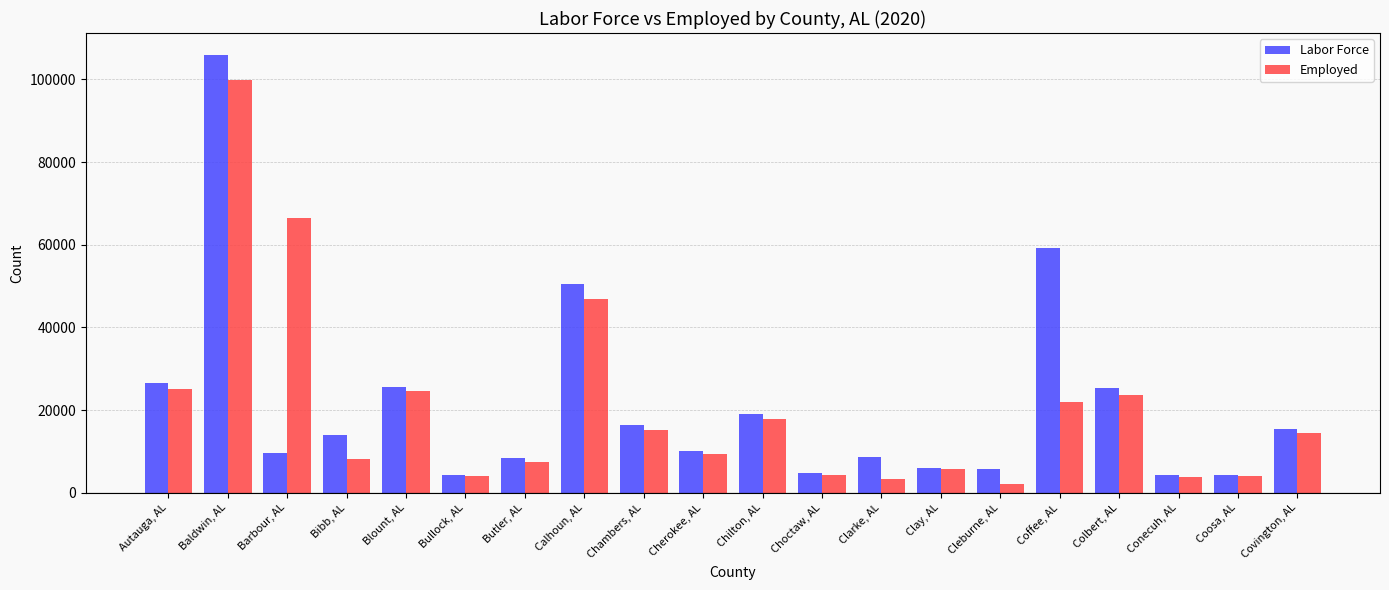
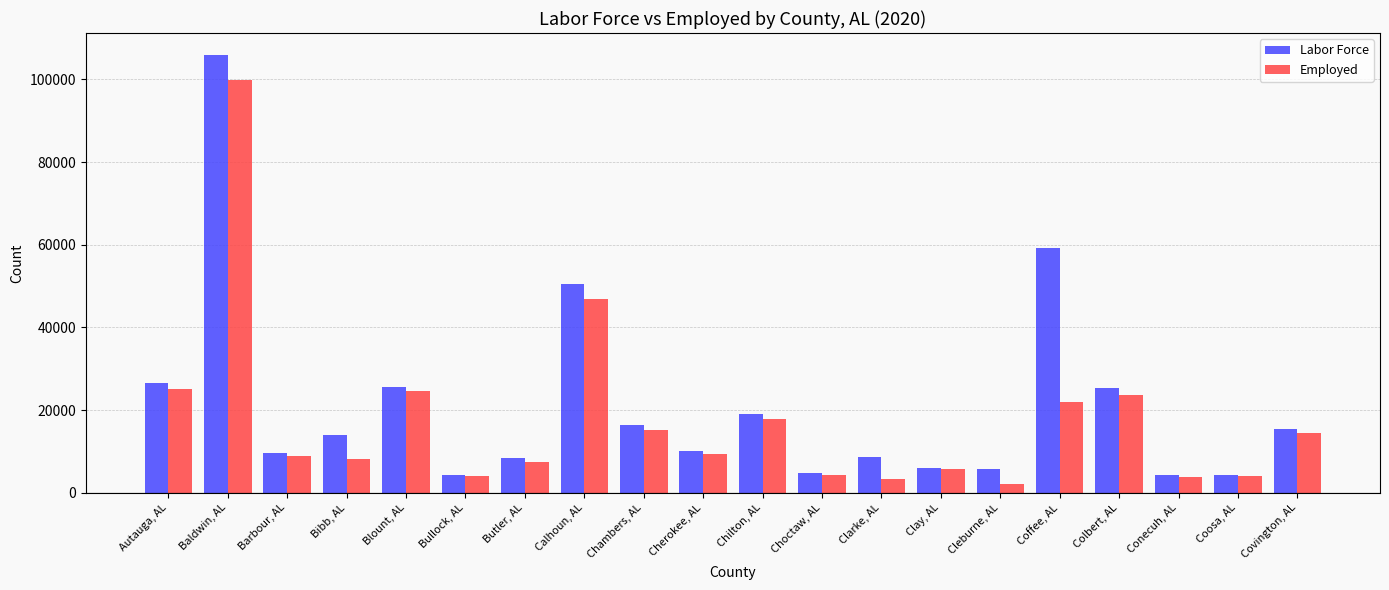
  {
    "Labor Force": {
      "Autauga, AL": 26000,
      "Baldwin, AL": 106000,
      "Barbour, AL": 10000,
      "Bibb, AL": 14000,
      "Blount, AL": 26000,
      "Bullock, AL": 4000,
      "Butler, AL": 8000,
      "Calhoun, AL": 50000,
      "Chambers, AL": 16000,
      "Cherokee, AL": 10000,
      "Chilton, AL": 19000,
      "Choctaw, AL": 5000,
      "Clarke, AL": 9000,
      "Clay, AL": 6000,
      "Cleburne, AL": 6000,
      "Coffee, AL": 59000,
      "Colbert, AL": 25000,
      "Conecuh, AL": 4000,
      "Coosa, AL": 4000,
      "Covington, AL": 15000
    },
    "Employed": {
      "Autauga, AL": 25000,
      "Baldwin, AL": 100000,
-     "Barbour, AL": 66000,
+     "Barbour, AL": 9000,
      "Bibb, AL": 8000,
      "Blount, AL": 25000,
      "Bullock, AL": 4000,
      "Butler, AL": 8000,
      "Calhoun, AL": 47000,
      "Chambers, AL": 15000,
      "Cherokee, AL": 9000,
      "Chilton, AL": 18000,
      "Choctaw, AL": 4000,
      "Clarke, AL": 3000,
      "Clay, AL": 6000,
      "Cleburne, AL": 2000,
      "Coffee, AL": 22000,
      "Colbert, AL": 24000,
      "Conecuh, AL": 4000,
      "Coosa, AL": 4000,
      "Covington, AL": 15000
    }
  }
